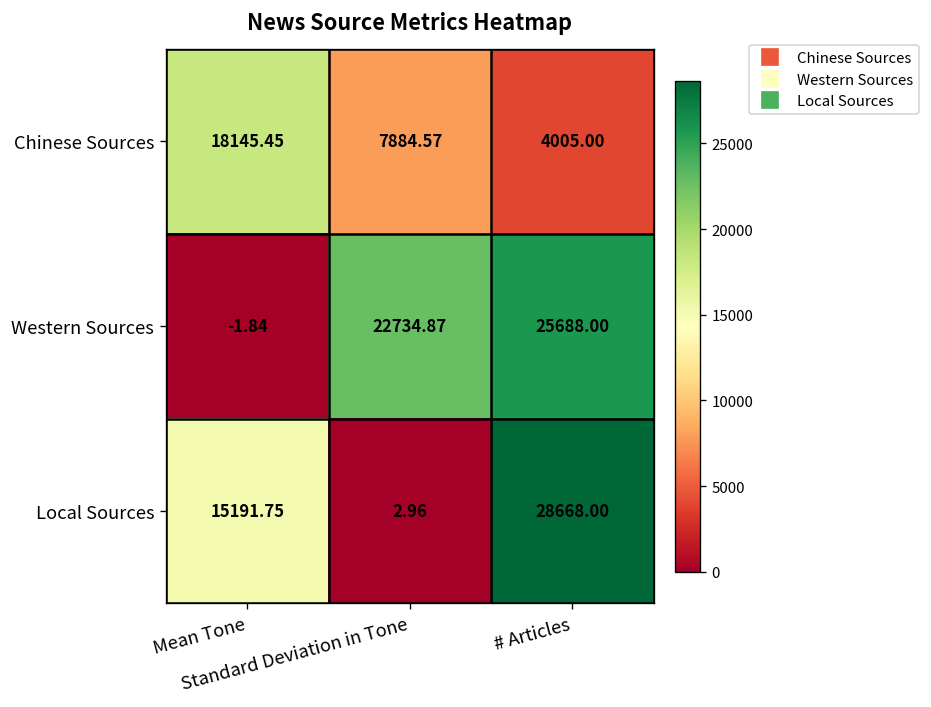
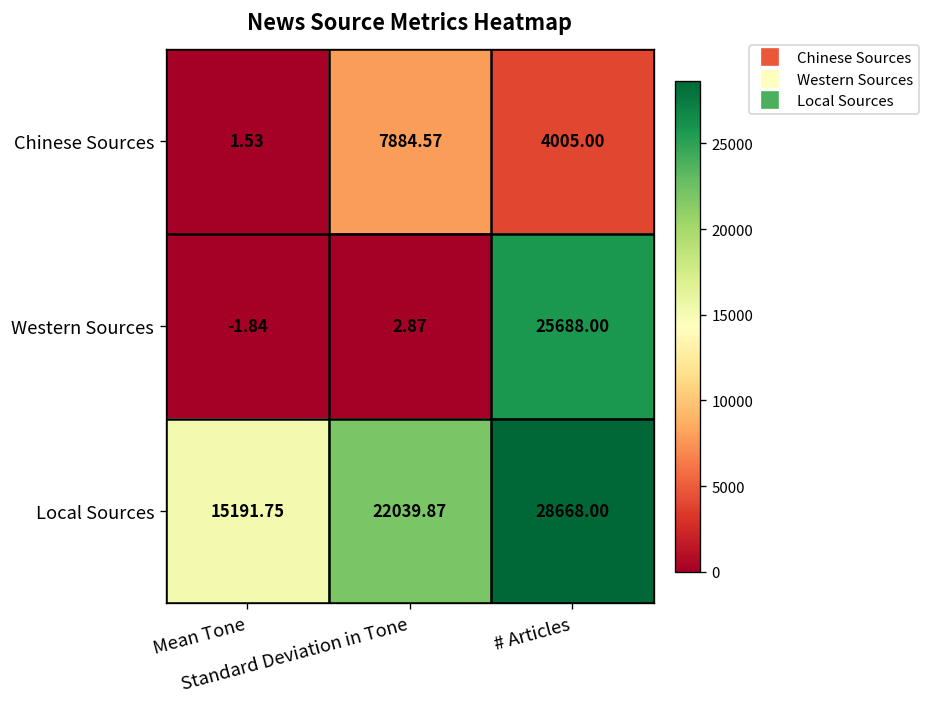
  {
    "Chinese Sources": {
-     "Mean Tone": 18145.45,
+     "Mean Tone": 1.53,
      "Standard Deviation in Tone": 7884.57,
      "# Articles": 4005.00
    },
    "Western Sources": {
      "Mean Tone": -1.84,
-     "Standard Deviation in Tone": 22734.87,
+     "Standard Deviation in Tone": 2.87,
      "# Articles": 25688.00
    },
    "Local Sources": {
      "Mean Tone": 15191.75,
-     "Standard Deviation in Tone": 2.96,
+     "Standard Deviation in Tone": 22039.87,
      "# Articles": 28668.00
    }
  }
